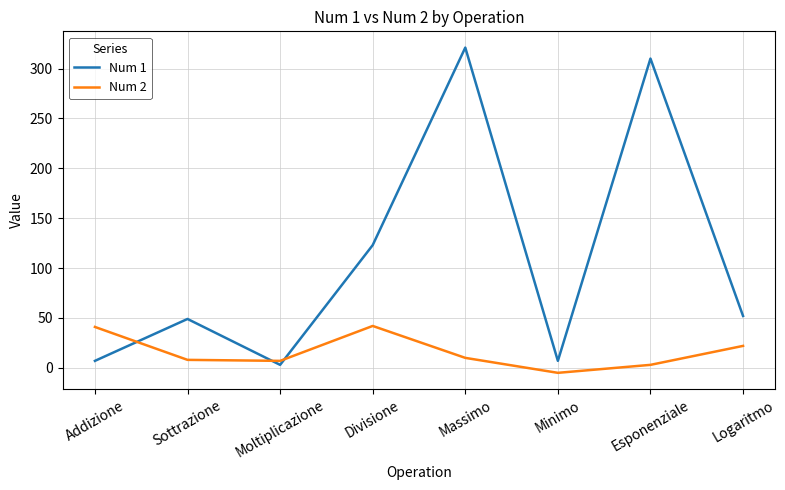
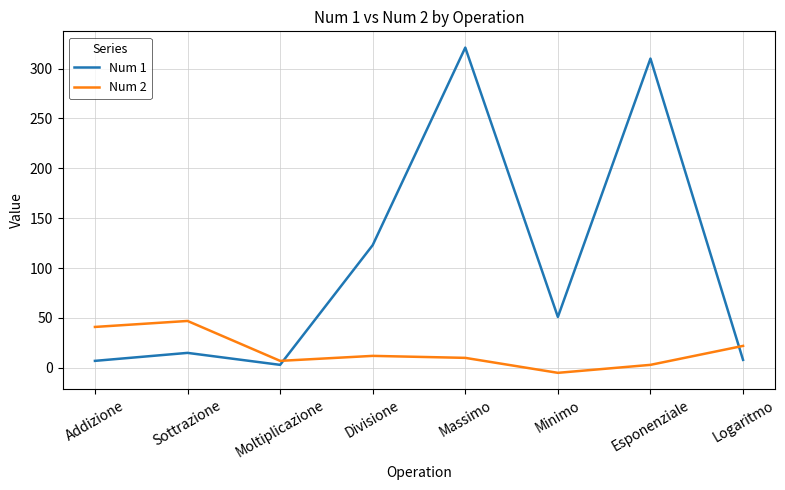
  {
    "Num 1": {
      "Addizione": 10,
-     "Sottrazione": 50,
+     "Sottrazione": 20,
      "Moltiplicazione": 0,
      "Divisione": 120,
      "Massimo": 320,
-     "Minimo": 10,
+     "Minimo": 50,
      "Esponenziale": 310,
-     "Logaritmo": 50
+     "Logaritmo": 10
    },
    "Num 2": {
      "Addizione": 40,
-     "Sottrazione": 10,
+     "Sottrazione": 50,
      "Moltiplicazione": 10,
-     "Divisione": 40,
+     "Divisione": 10,
      "Massimo": 10,
      "Minimo": -10,
      "Esponenziale": 0,
      "Logaritmo": 20
    }
  }
